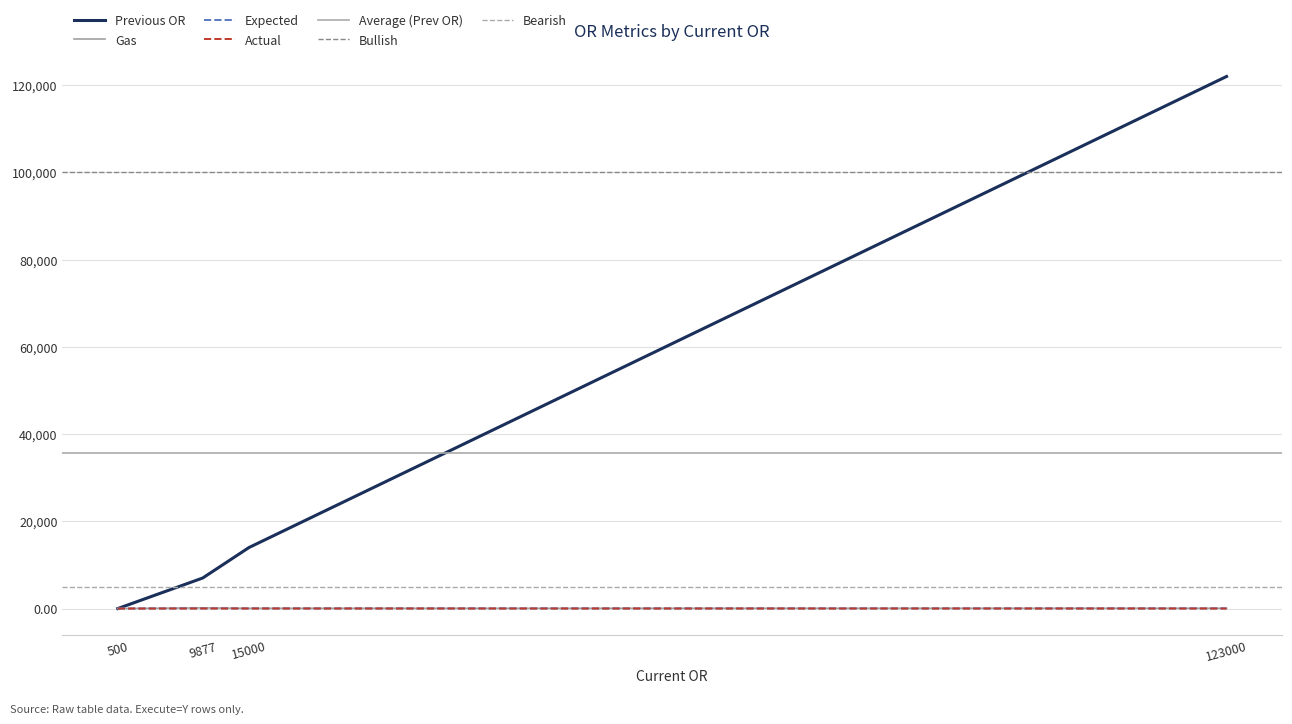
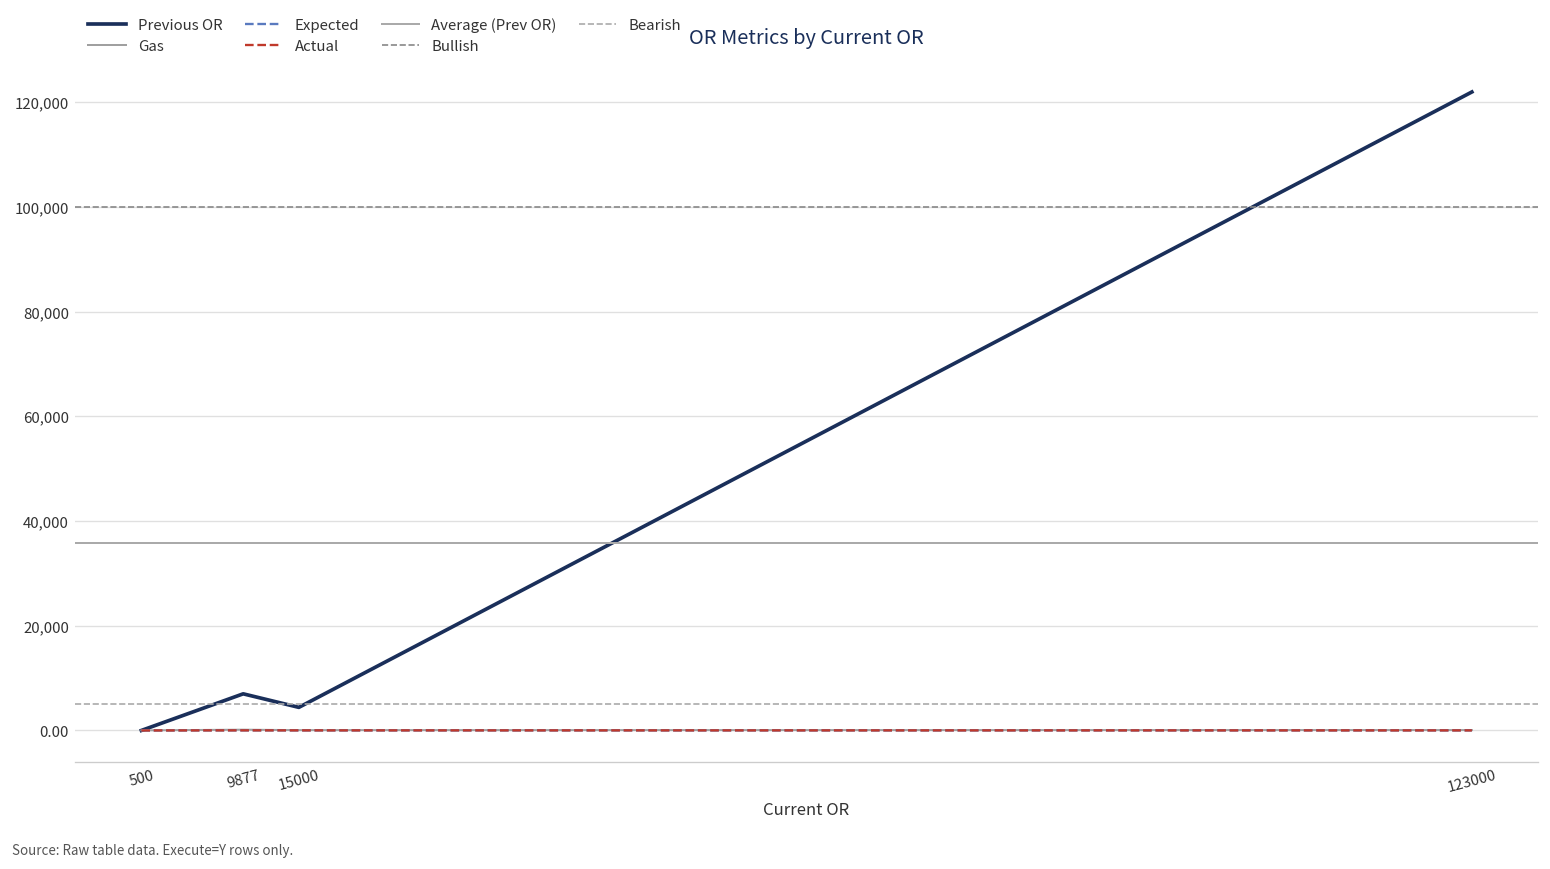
  {
    "Previous OR": {
      "9877": "7,000",
-     "15000": "14,000",
+     "15000": "4,000",
      "123000": "122,000"
    },
    "Actual": {
      "9877": "0",
      "15000": "0",
      "123000": "0"
    }
  }
